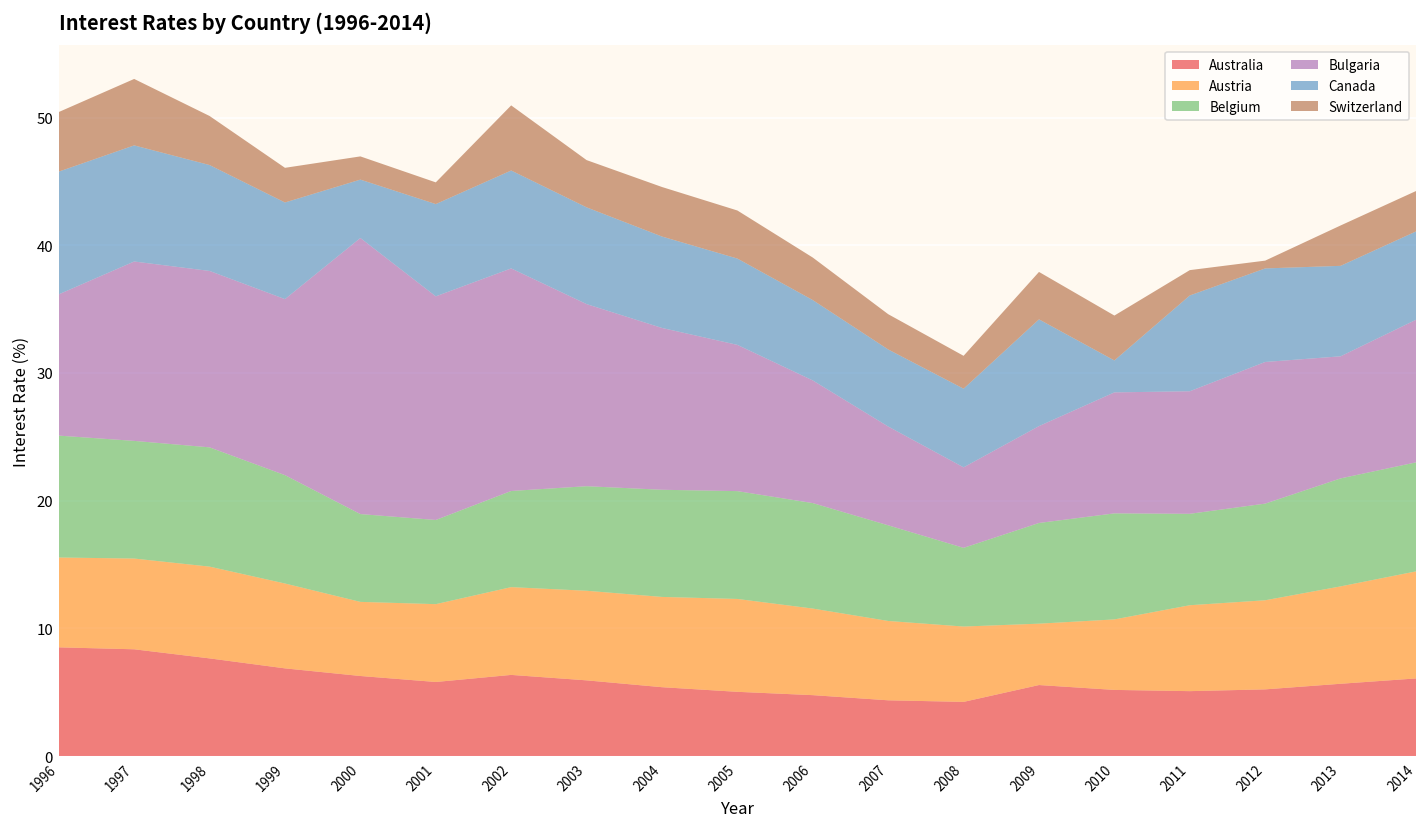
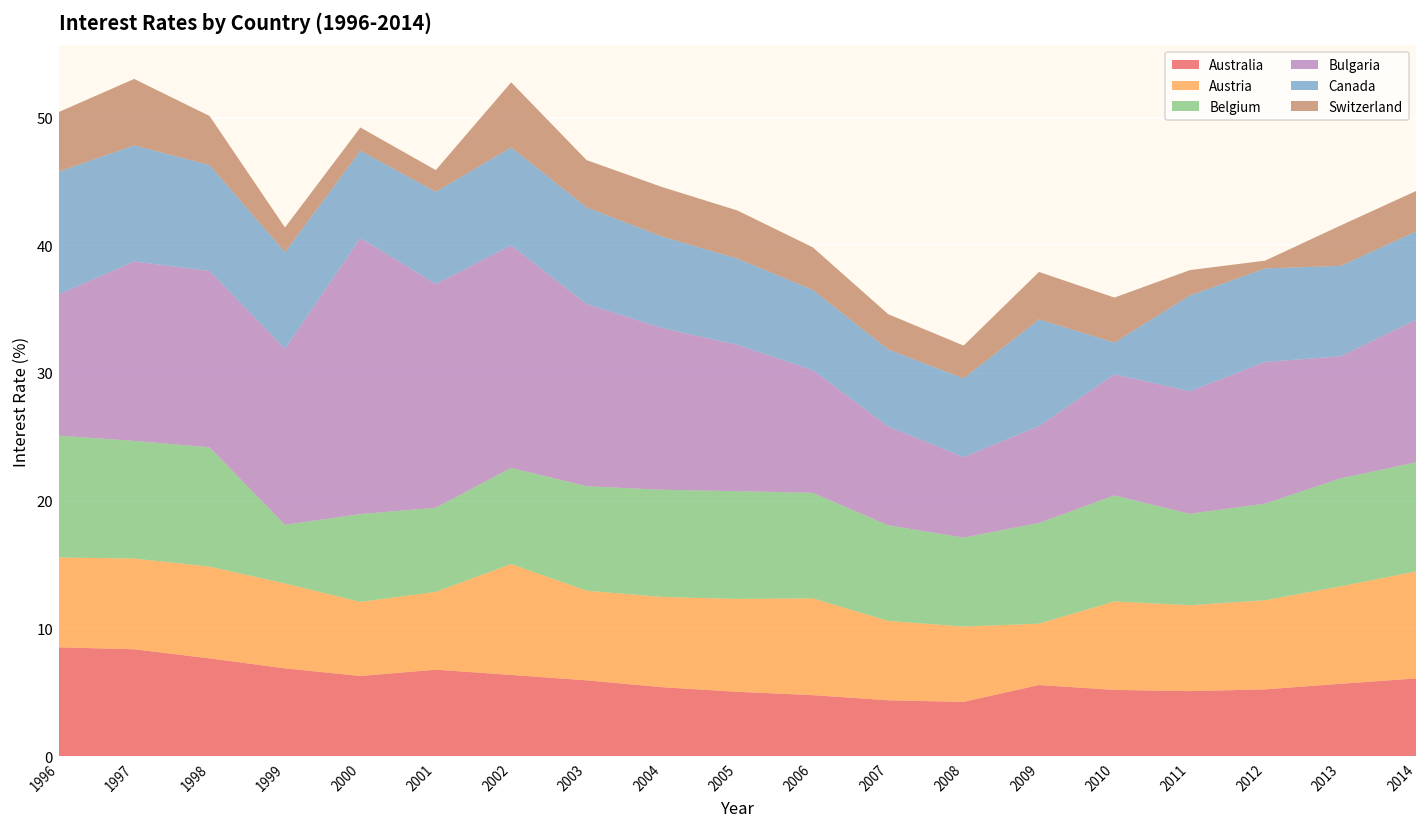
  {
    "Australia": {
      "1996": 8.5,
      "1997": 8.4,
      "1998": 7.7,
      "1999": 6.9,
      "2000": 6.3,
-     "2001": 5.8,
+     "2001": 6.8,
      "2002": 6.4,
      "2003": 5.9,
      "2004": 5.4,
      "2005": 5.0,
      "2006": 4.8,
      "2007": 4.4,
      "2008": 4.2,
      "2009": 5.6,
      "2010": 5.2,
      "2011": 5.1,
      "2012": 5.2,
      "2013": 5.7,
      "2014": 6.1
    },
    "Austria": {
      "1996": 7.0,
      "1997": 7.1,
      "1998": 7.2,
      "1999": 6.6,
      "2000": 5.8,
      "2001": 6.1,
-     "2002": 6.9,
+     "2002": 8.7,
      "2003": 7.0,
      "2004": 7.1,
      "2005": 7.3,
-     "2006": 6.8,
+     "2006": 7.6,
      "2007": 6.2,
      "2008": 5.9,
      "2009": 4.8,
-     "2010": 5.5,
+     "2010": 6.9,
      "2011": 6.7,
      "2012": 7.0,
      "2013": 7.6,
      "2014": 8.4
    },
    "Belgium": {
      "1996": 9.5,
      "1997": 9.2,
      "1998": 9.3,
-     "1999": 8.5,
+     "1999": 4.6,
      "2000": 6.9,
      "2001": 6.6,
      "2002": 7.5,
      "2003": 8.2,
      "2004": 8.4,
      "2005": 8.4,
      "2006": 8.3,
      "2007": 7.5,
-     "2008": 6.2,
+     "2008": 7.0,
      "2009": 7.9,
      "2010": 8.3,
      "2011": 7.2,
      "2012": 7.6,
      "2013": 8.5,
      "2014": 8.5
    },
    "Bulgaria": {
      "1996": 11.1,
      "1997": 14.0,
      "1998": 13.8,
      "1999": 13.8,
      "2000": 21.6,
      "2001": 17.5,
      "2002": 17.4,
      "2003": 14.3,
      "2004": 12.7,
      "2005": 11.5,
      "2006": 9.6,
      "2007": 7.7,
      "2008": 6.3,
      "2009": 7.6,
      "2010": 9.5,
      "2011": 9.6,
      "2012": 11.1,
      "2013": 9.6,
      "2014": 11.2
    },
    "Canada": {
      "1996": 9.6,
      "1997": 9.1,
      "1998": 8.3,
      "1999": 7.6,
-     "2000": 4.6,
+     "2000": 6.8,
      "2001": 7.2,
      "2002": 7.7,
      "2003": 7.6,
      "2004": 7.2,
      "2005": 6.8,
      "2006": 6.3,
      "2007": 6.0,
      "2008": 6.2,
      "2009": 8.4,
      "2010": 2.5,
      "2011": 7.5,
      "2012": 7.3,
      "2013": 7.1,
      "2014": 6.9
    },
    "Switzerland": {
      "1996": 4.7,
      "1997": 5.2,
      "1998": 3.8,
-     "1999": 2.7,
+     "1999": 1.9,
      "2000": 1.8,
      "2001": 1.7,
      "2002": 5.1,
      "2003": 3.7,
      "2004": 3.9,
      "2005": 3.8,
      "2006": 3.3,
      "2007": 2.8,
      "2008": 2.6,
      "2009": 3.7,
      "2010": 3.5,
      "2011": 2.0,
      "2012": 0.6,
      "2013": 3.2,
      "2014": 3.2
    }
  }
